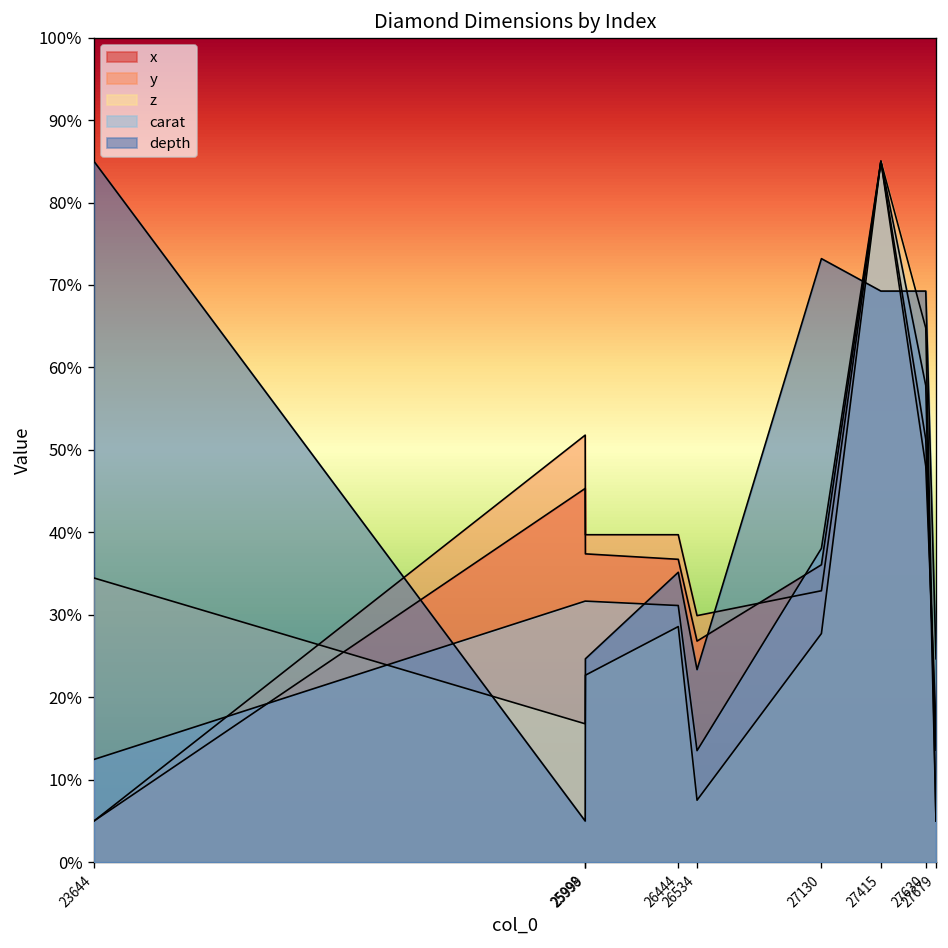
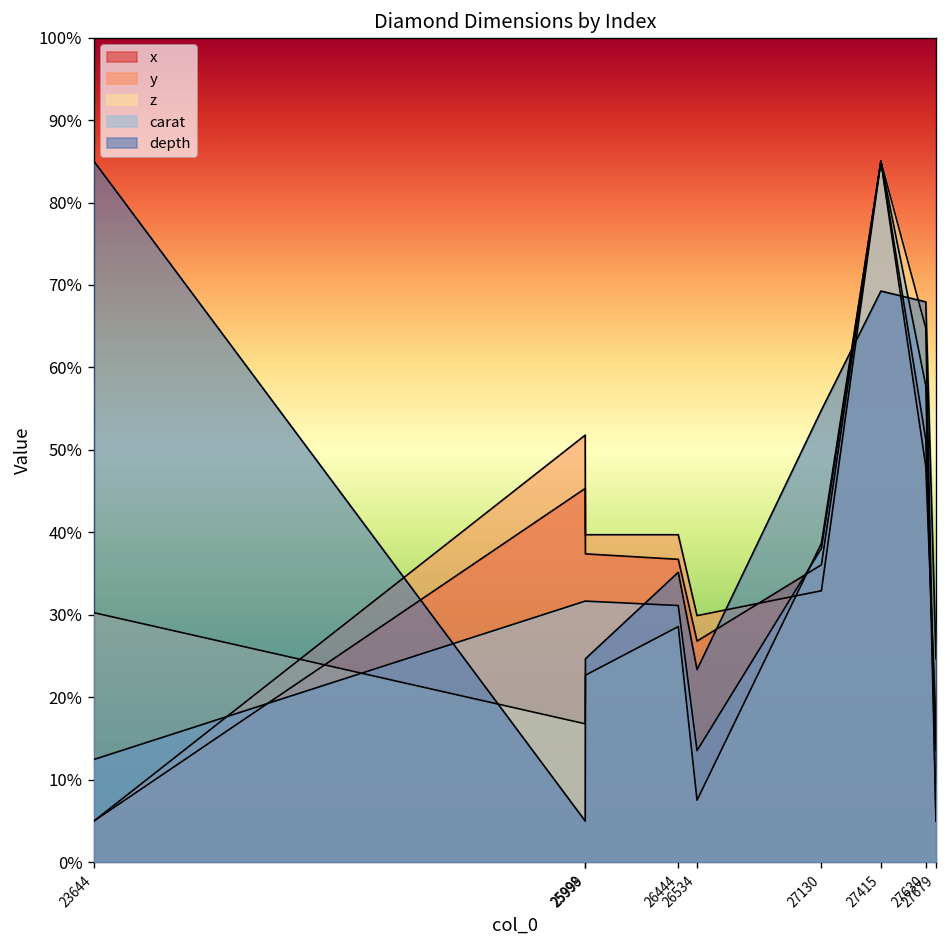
  {
    "x": {
      "25998": "45%",
      "25999": "37%",
      "26444": "37%",
      "26534": "27%",
      "27130": "36%",
      "27630": "51%",
      "27679": "14%"
    },
    "y": {
      "25998": "52%",
      "25999": "40%",
      "26444": "40%",
      "26534": "30%",
      "27130": "33%",
      "27630": "48%",
      "27679": "16%"
    },
    "z": {
-     "23644": "34%",
+     "23644": "30%",
      "25998": "17%",
      "25999": "23%",
      "26444": "29%",
      "26534": "8%",
-     "27130": "28%",
+     "27130": "39%",
      "27630": "65%"
    },
    "carat": {
      "23644": "12%",
      "25998": "32%",
      "25999": "32%",
      "26444": "31%",
      "26534": "14%",
      "27130": "38%",
      "27630": "58%"
    },
    "depth": {
      "23644": "85%",
      "25998": "5%",
      "25999": "25%",
      "26444": "35%",
      "26534": "23%",
-     "27130": "73%",
+     "27130": "55%",
      "27415": "69%",
-     "27630": "69%",
+     "27630": "68%",
      "27679": "25%"
    }
  }
